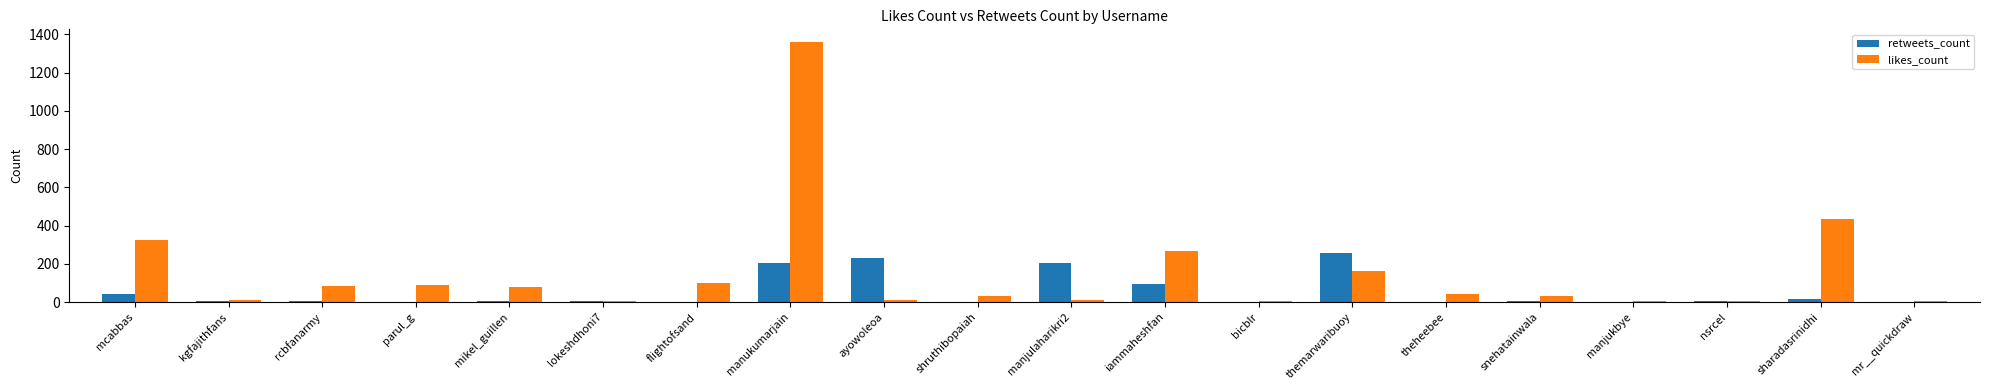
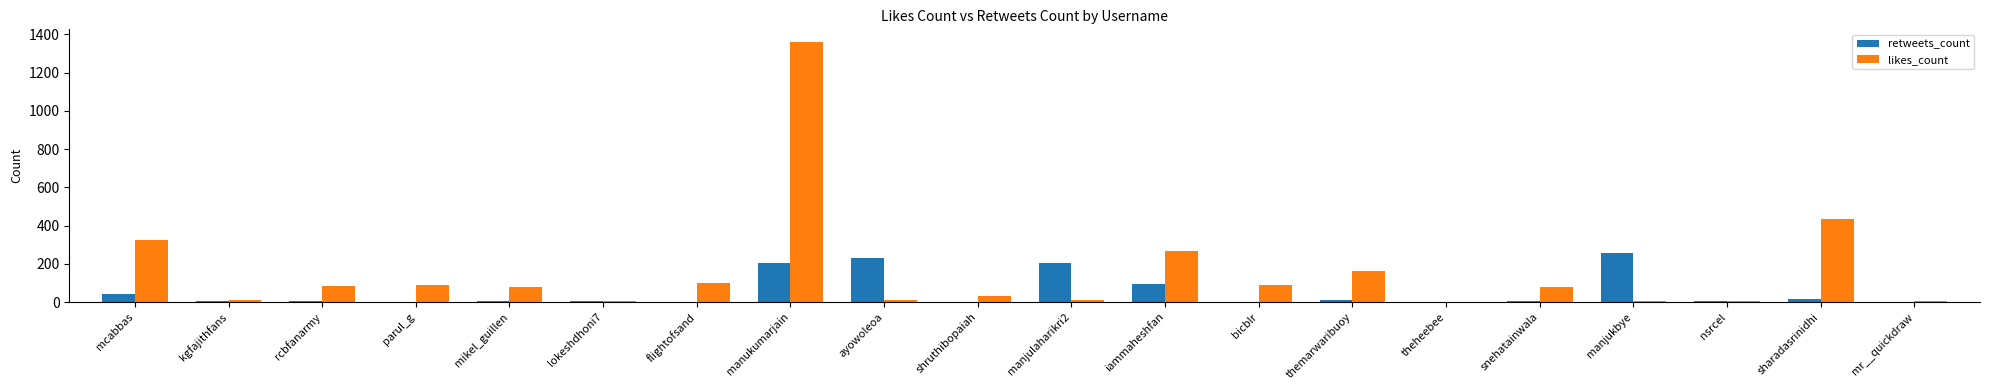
  {
    "retweets_count": {
      "mcabbas": 40,
      "parul_g": 0,
      "manukumarjain": 200,
      "ayowoleoa": 230,
      "manjulaharikri2": 200,
      "iammaheshfan": 90,
-     "themarwaribuoy": 260,
-     "manjukbye": 0,
+     "themarwaribuoy": 10,
+     "manjukbye": 250,
      "sharadasrinidhi": 20,
      "mr__quickdraw": 0
    },
    "likes_count": {
      "mcabbas": 330,
      "rcbfanarmy": 90,
      "parul_g": 90,
      "mikel_guillen": 80,
      "flightofsand": 100,
      "manukumarjain": 1360,
      "shruthibopaiah": 30,
      "iammaheshfan": 270,
-     "bicblr": 10,
+     "bicblr": 90,
      "themarwaribuoy": 160,
-     "theheebee": 40,
-     "snehatainwala": 30,
+     "theheebee": 0,
+     "snehatainwala": 80,
      "sharadasrinidhi": 440
    }
  }
